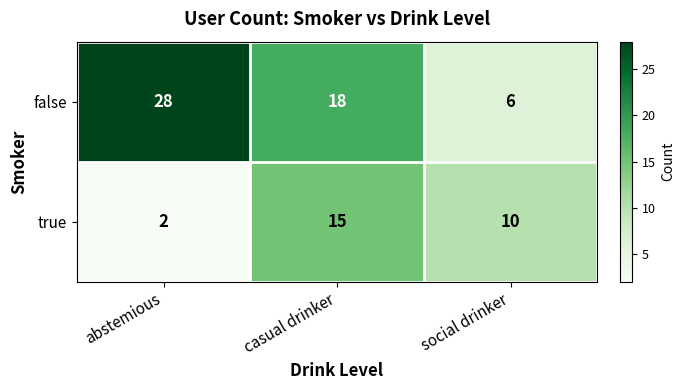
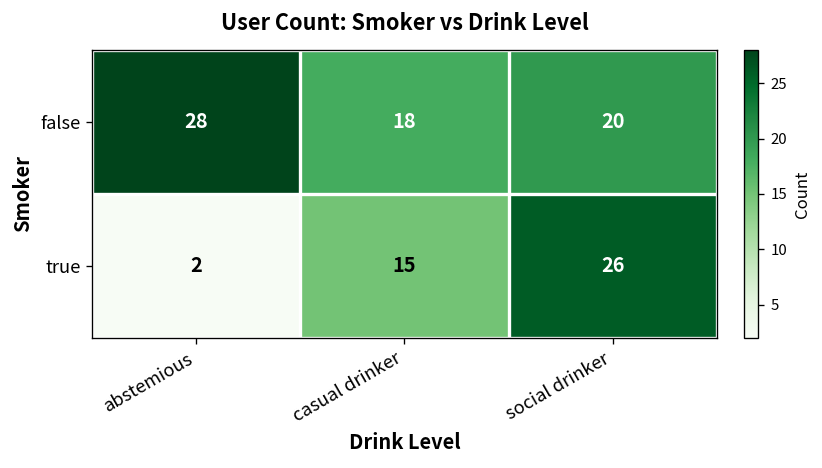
  {
    "false": {
      "abstemious": 28,
      "casual drinker": 18,
-     "social drinker": 6
+     "social drinker": 20
    },
    "true": {
      "abstemious": 2,
      "casual drinker": 15,
-     "social drinker": 10
+     "social drinker": 26
    }
  }
